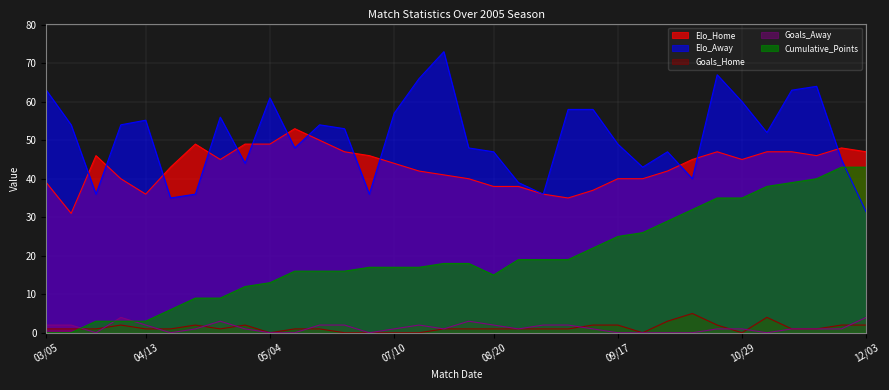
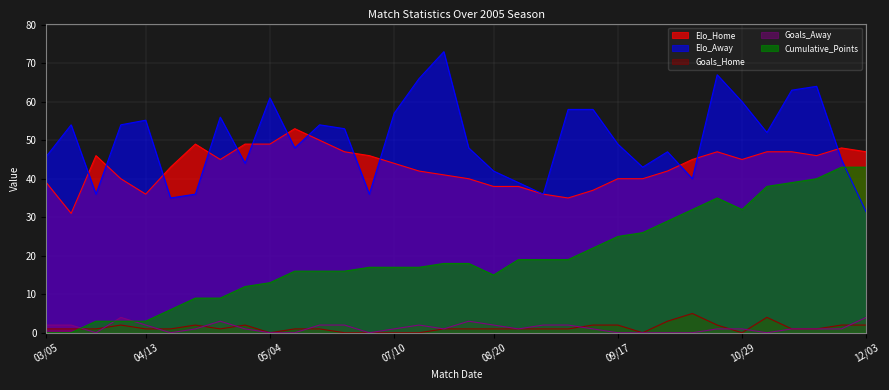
  {
    "Elo_Home": {
      "03/05": 39,
      "04/13": 36,
      "05/04": 49,
      "07/10": 44,
      "08/20": 38,
      "09/17": 40,
      "10/29": 45,
      "12/03": 47
    },
    "Elo_Away": {
-     "03/05": 63,
+     "03/05": 46,
      "04/13": 55,
      "05/04": 61,
      "07/10": 57,
-     "08/20": 47,
+     "08/20": 42,
      "09/17": 49,
      "10/29": 60,
      "12/03": 31
    },
    "Goals_Home": {
      "03/05": 1,
      "04/13": 1,
      "07/10": 0,
      "08/20": 1,
      "09/17": 2,
      "10/29": 0,
      "12/03": 2
    },
    "Goals_Away": {
      "03/05": 2,
      "04/13": 2,
      "07/10": 1,
      "08/20": 2,
      "09/17": 0,
      "10/29": 1,
      "12/03": 4
    },
    "Cumulative_Points": {
      "03/05": 0,
      "04/13": 3,
      "05/04": 13,
      "07/10": 17,
      "08/20": 15,
      "09/17": 25,
-     "10/29": 35,
+     "10/29": 32,
      "12/03": 43
    }
  }
